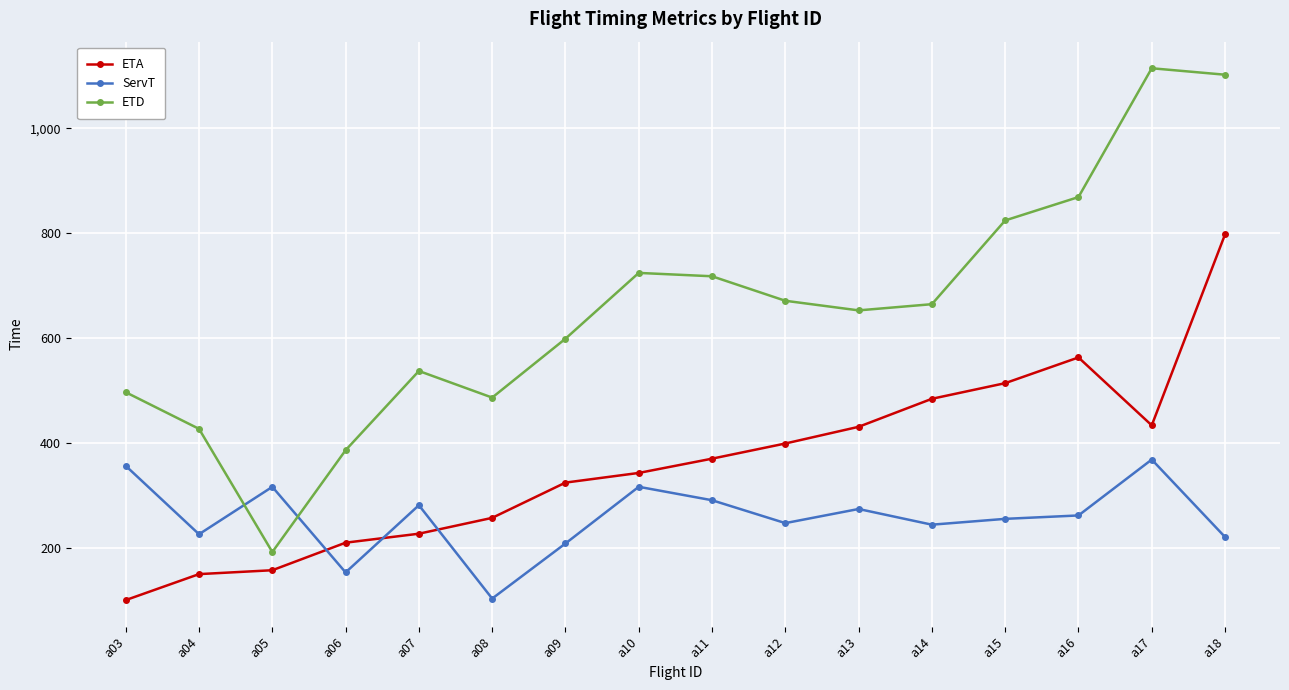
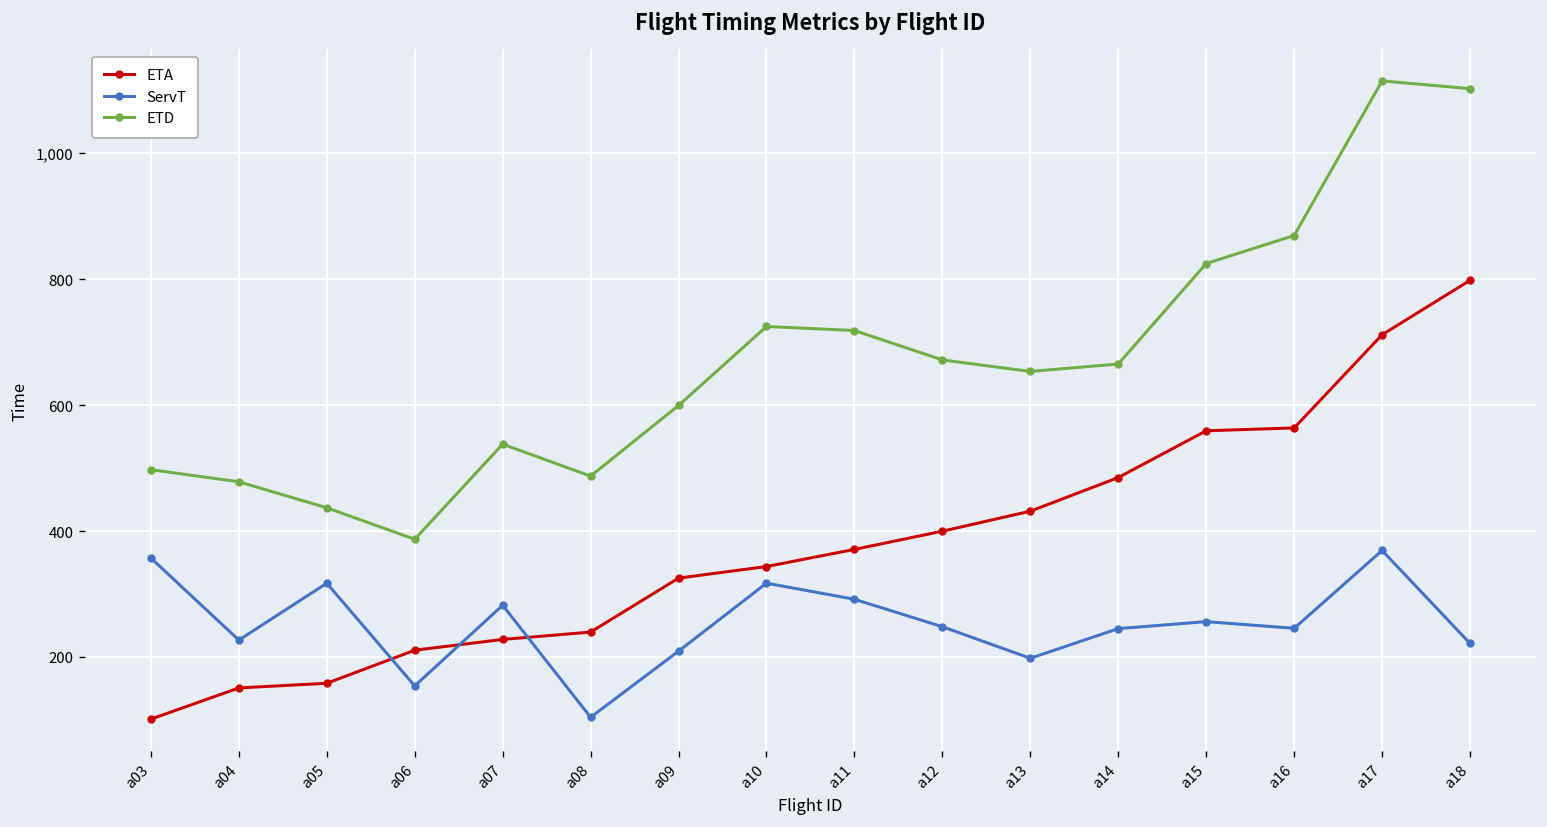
  {
    "ETA": {
      "a03": "100",
      "a04": "150",
      "a05": "160",
      "a06": "210",
      "a07": "230",
-     "a08": "260",
+     "a08": "240",
      "a09": "330",
      "a10": "340",
      "a11": "370",
      "a12": "400",
      "a13": "430",
      "a14": "480",
-     "a15": "510",
+     "a15": "560",
      "a16": "560",
-     "a17": "430",
+     "a17": "710",
      "a18": "800"
    },
    "ServT": {
      "a03": "360",
      "a04": "230",
      "a05": "320",
      "a06": "150",
      "a07": "280",
      "a08": "100",
      "a09": "210",
      "a10": "320",
      "a11": "290",
      "a12": "250",
-     "a13": "270",
+     "a13": "200",
      "a14": "250",
      "a15": "260",
-     "a16": "260",
+     "a16": "250",
      "a17": "370",
      "a18": "220"
    },
    "ETD": {
      "a03": "500",
-     "a04": "430",
-     "a05": "190",
+     "a04": "480",
+     "a05": "440",
      "a06": "390",
      "a07": "540",
      "a08": "490",
      "a09": "600",
      "a10": "720",
      "a11": "720",
      "a12": "670",
      "a13": "650",
      "a14": "670",
      "a15": "820",
      "a16": "870",
      "a17": "1,110",
      "a18": "1,100"
    }
  }
